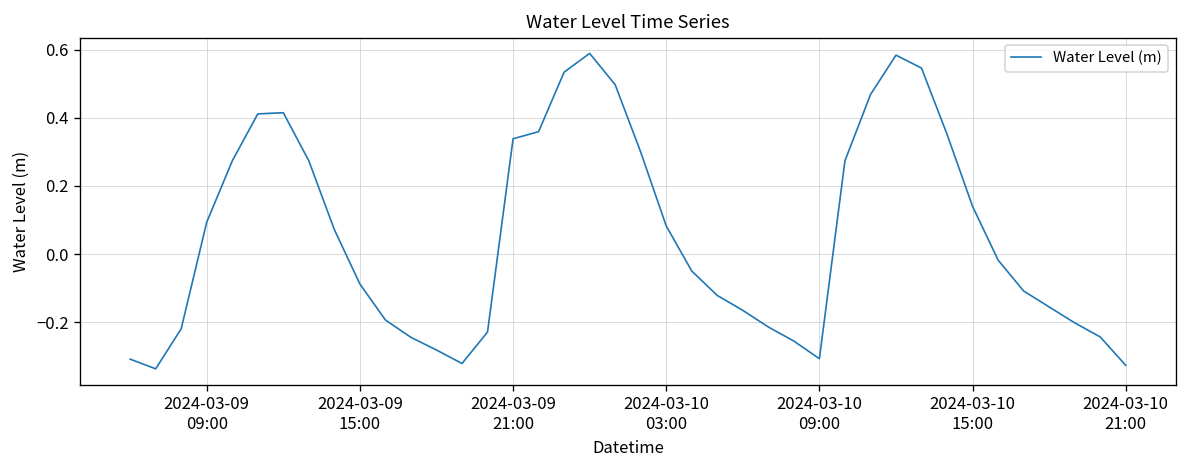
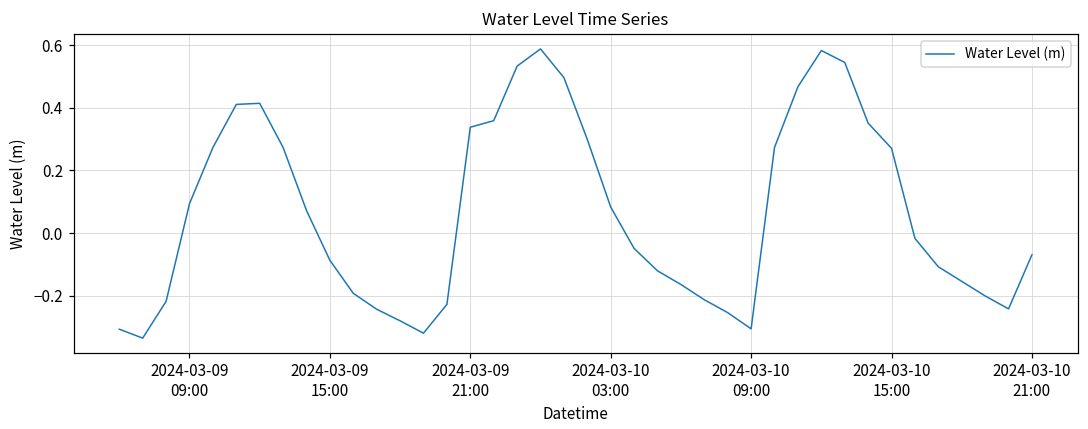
  {
    "2024-03-09 09:00": 0.09,
    "2024-03-09 15:00": -0.09,
    "2024-03-09 21:00": 0.34,
    "2024-03-10 03:00": 0.08,
    "2024-03-10 09:00": -0.31,
-   "2024-03-10 15:00": 0.14,
-   "2024-03-10 21:00": -0.33
+   "2024-03-10 15:00": 0.27,
+   "2024-03-10 21:00": -0.07
  }
